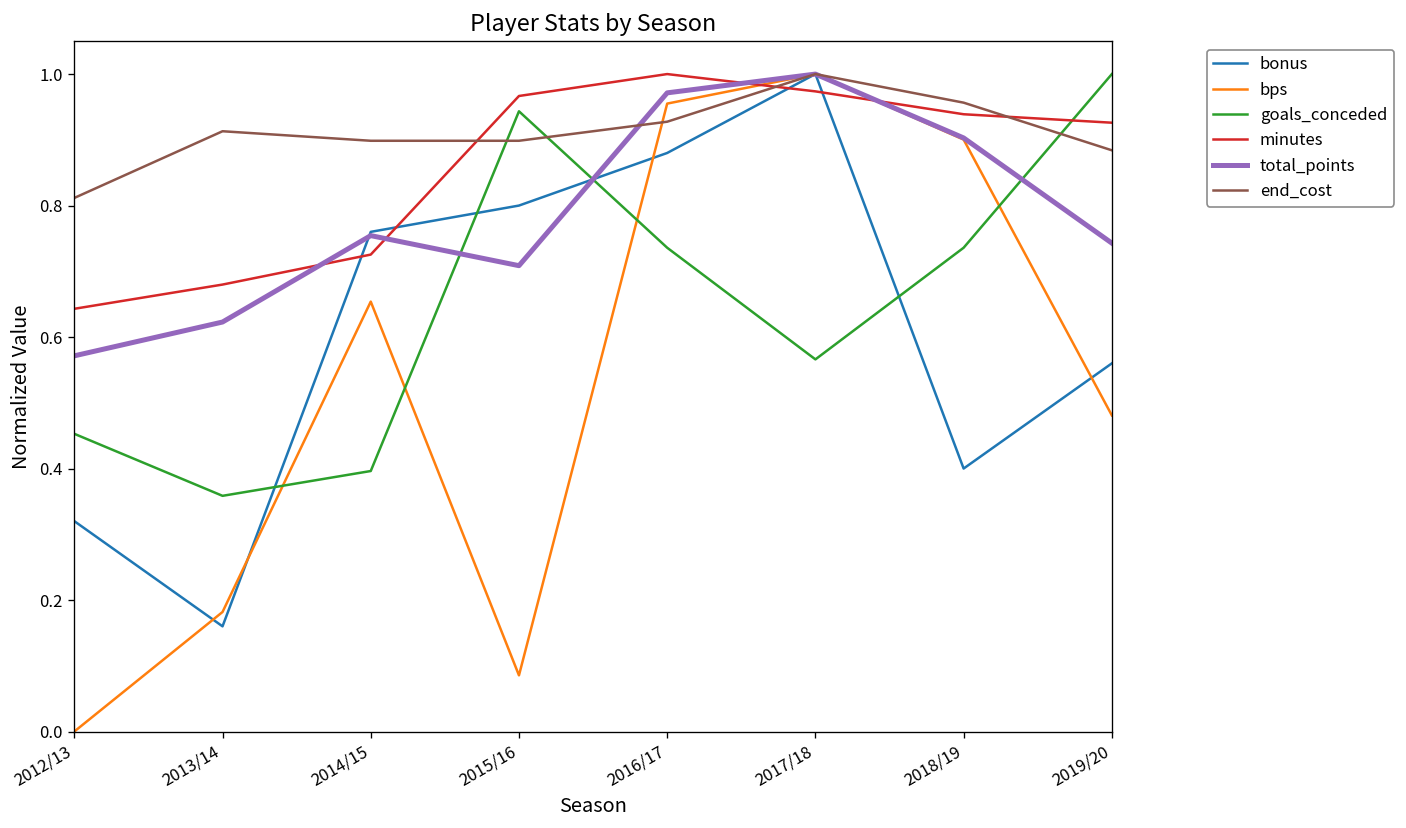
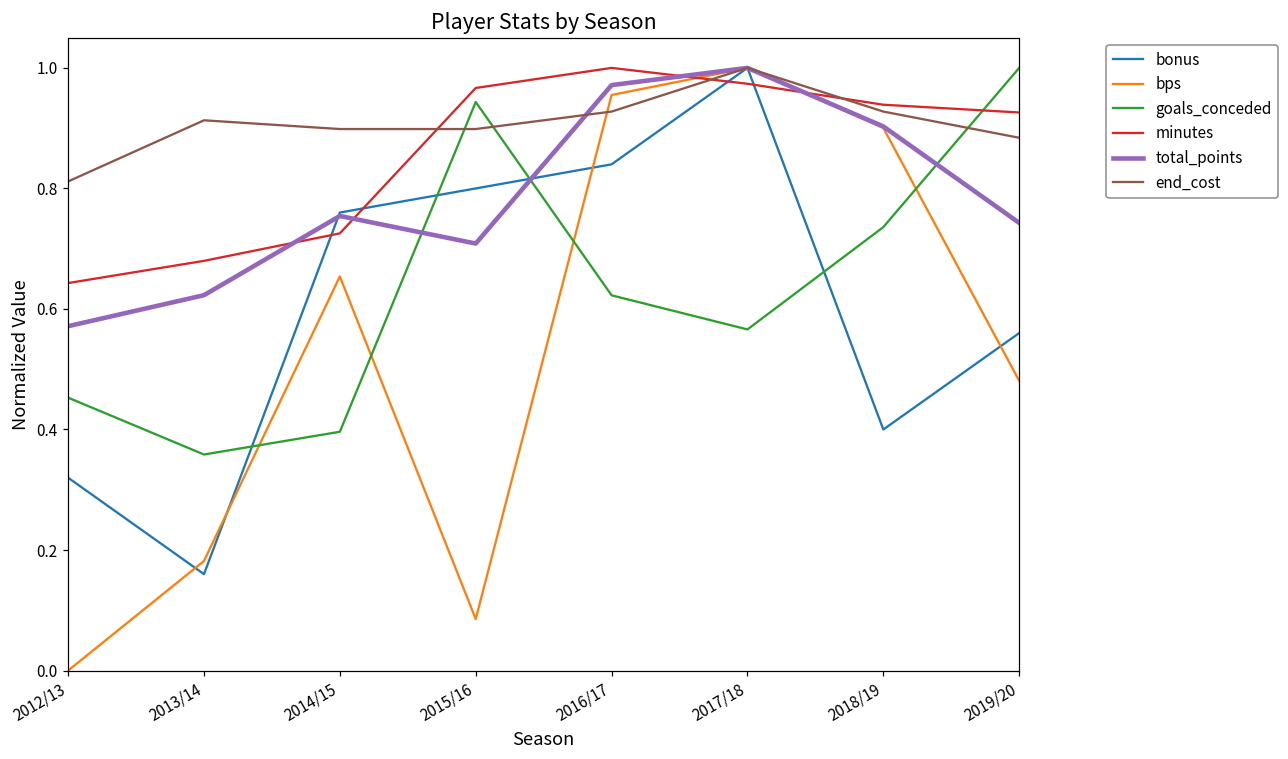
  {
    "bonus": {
      "2012/13": 0.32,
      "2013/14": 0.16,
      "2014/15": 0.76,
      "2015/16": 0.80,
-     "2016/17": 0.88,
+     "2016/17": 0.84,
      "2018/19": 0.40,
      "2019/20": 0.56
    },
    "bps": {
      "2012/13": 0.00,
      "2013/14": 0.18,
      "2014/15": 0.65,
      "2015/16": 0.09,
      "2016/17": 0.96,
      "2019/20": 0.48
    },
    "goals_conceded": {
      "2012/13": 0.45,
      "2013/14": 0.36,
      "2014/15": 0.40,
      "2015/16": 0.94,
-     "2016/17": 0.74,
+     "2016/17": 0.62,
      "2017/18": 0.57,
      "2018/19": 0.74,
      "2019/20": 1.00
    },
    "minutes": {
      "2012/13": 0.64,
      "2013/14": 0.68,
      "2014/15": 0.73,
      "2015/16": 0.97,
      "2016/17": 1.00,
      "2017/18": 0.97,
      "2018/19": 0.94,
      "2019/20": 0.93
    },
    "total_points": {
      "2012/13": 0.57,
      "2013/14": 0.62,
      "2014/15": 0.75,
      "2015/16": 0.71,
      "2016/17": 0.97,
      "2019/20": 0.74
    },
    "end_cost": {
      "2012/13": 0.81,
      "2013/14": 0.91,
      "2014/15": 0.90,
      "2015/16": 0.90,
      "2016/17": 0.93,
-     "2018/19": 0.96,
+     "2018/19": 0.93,
      "2019/20": 0.88
    }
  }
